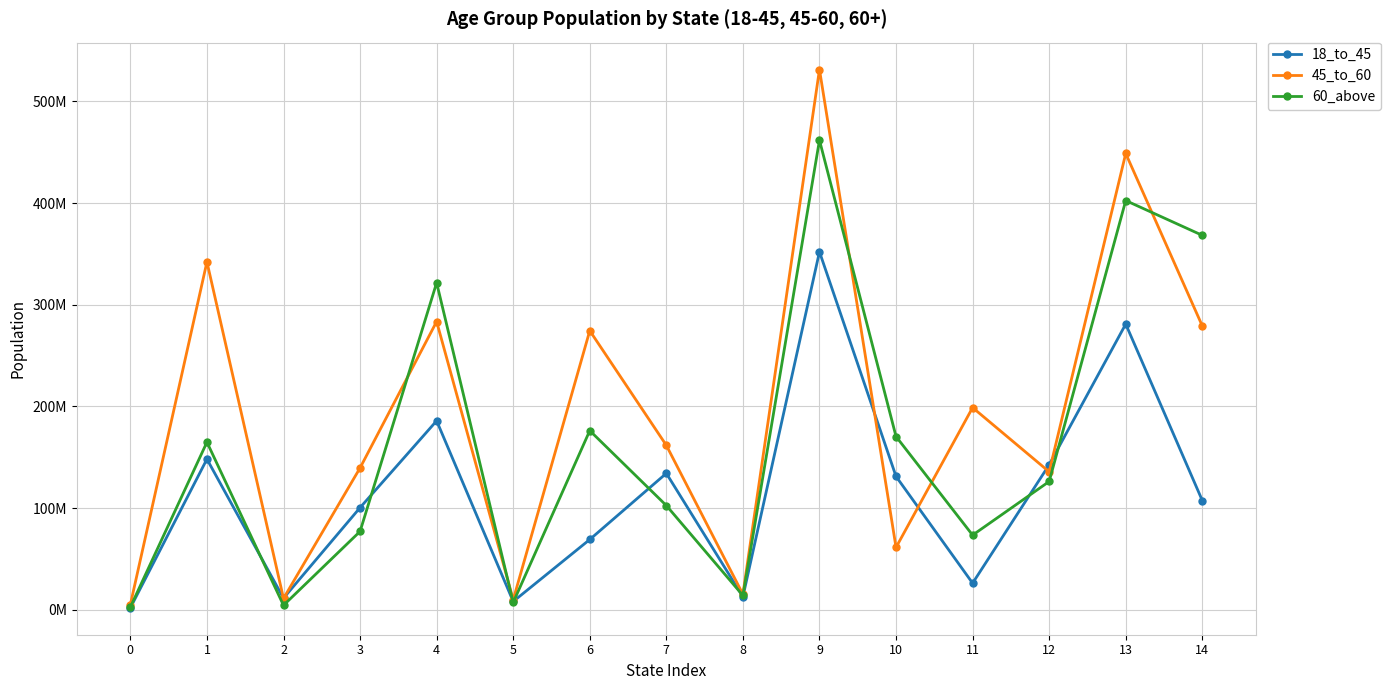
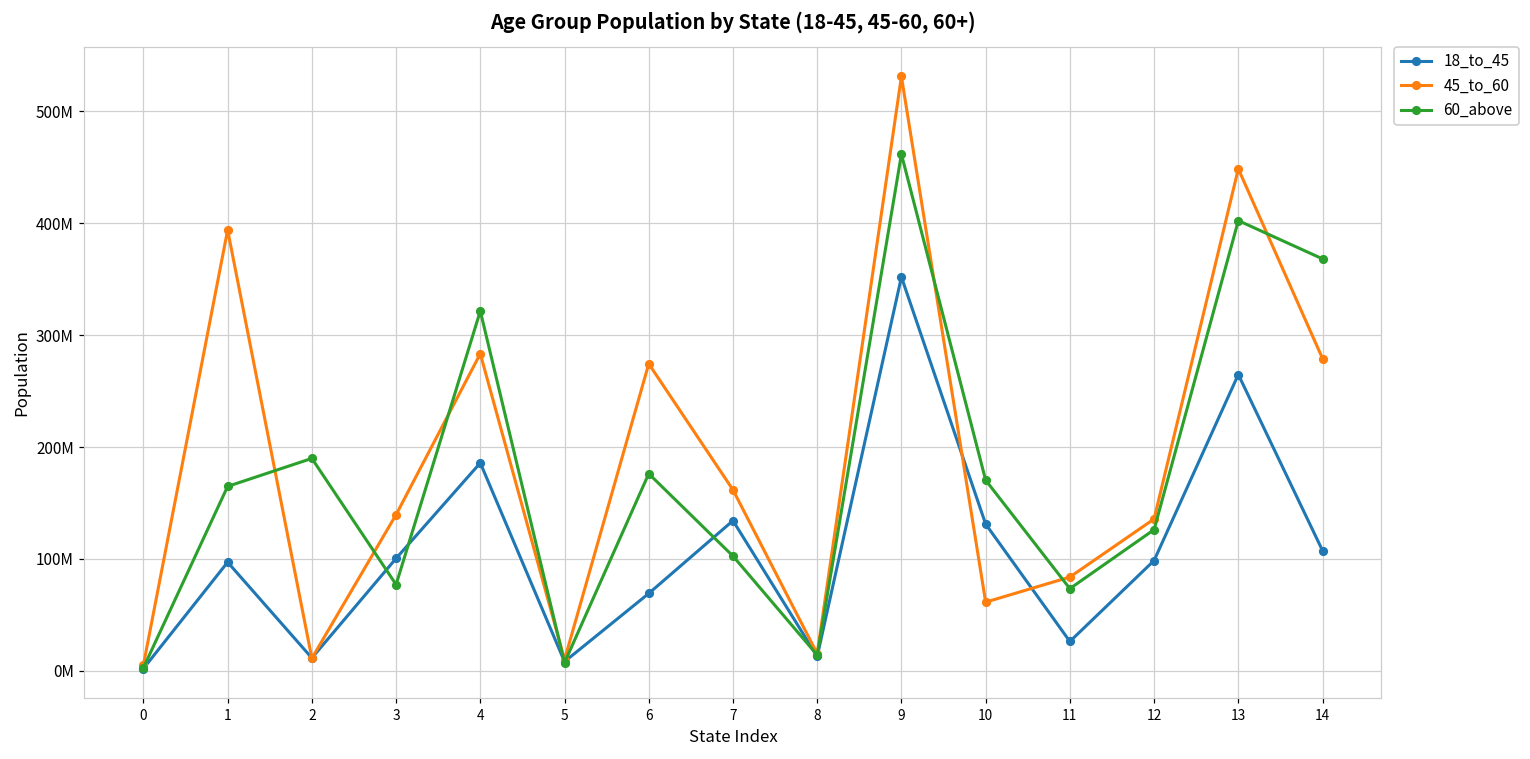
  {
    "18_to_45": {
-     "1": 148000000,
+     "1": 97000000,
      "3": 101000000,
      "4": 186000000,
      "6": 69000000,
      "7": 134000000,
      "9": 352000000,
      "10": 131000000,
      "11": 26000000,
-     "12": 143000000,
-     "13": 281000000,
+     "12": 99000000,
+     "13": 265000000,
      "14": 107000000
    },
    "45_to_60": {
      "0": 5000000,
-     "1": 342000000,
+     "1": 394000000,
      "3": 140000000,
      "4": 283000000,
      "6": 274000000,
      "7": 162000000,
      "9": 531000000,
      "10": 61000000,
-     "11": 199000000,
+     "11": 84000000,
      "12": 136000000,
      "13": 449000000,
      "14": 279000000
    },
    "60_above": {
      "1": 165000000,
-     "2": 4000000,
+     "2": 190000000,
      "3": 77000000,
      "4": 322000000,
      "6": 176000000,
      "7": 103000000,
      "9": 462000000,
      "10": 170000000,
      "11": 73000000,
      "12": 126000000,
      "13": 402000000,
      "14": 368000000
    }
  }
